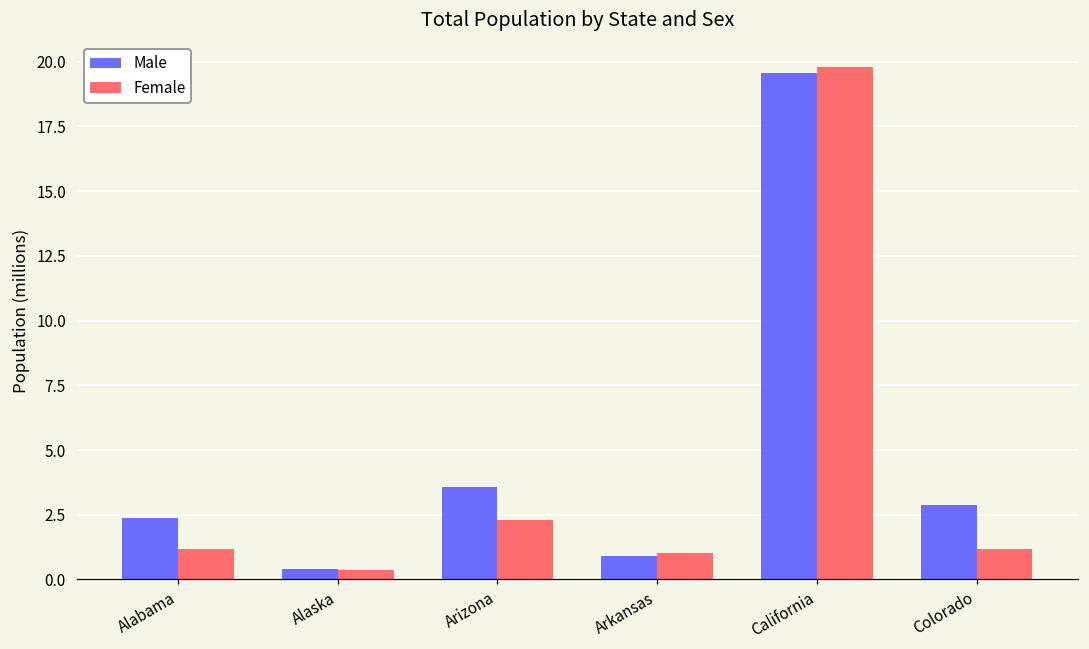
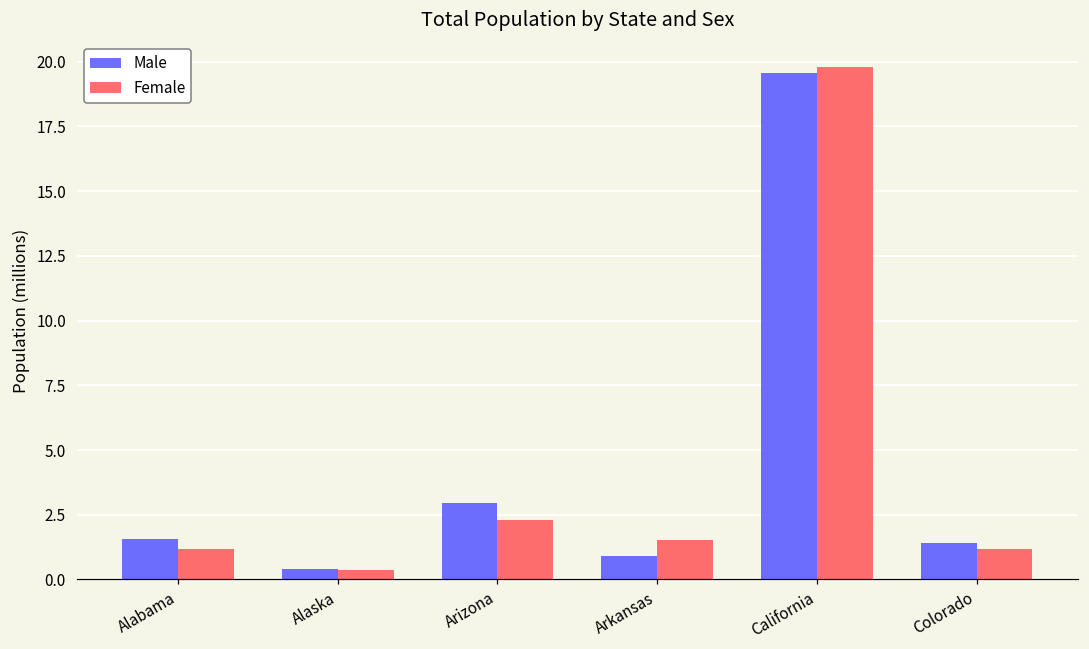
  {
    "Male": {
-     "Alabama": 2.4,
+     "Alabama": 1.6,
      "Alaska": 0.4,
-     "Arizona": 3.6,
+     "Arizona": 2.9,
      "Arkansas": 0.9,
      "California": 19.6,
-     "Colorado": 2.9
+     "Colorado": 1.4
    },
    "Female": {
      "Alabama": 1.2,
      "Alaska": 0.4,
      "Arizona": 2.3,
-     "Arkansas": 1.0,
+     "Arkansas": 1.5,
      "California": 19.8,
      "Colorado": 1.2
    }
  }
